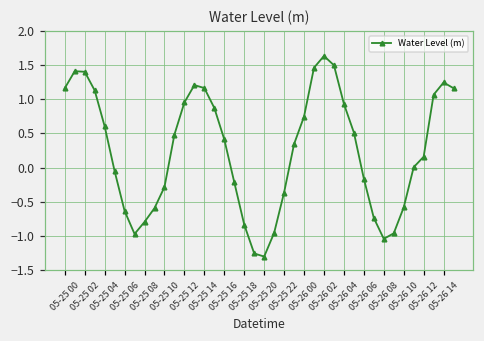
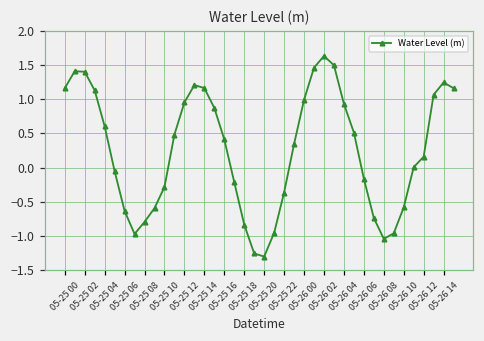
  {
    "05-25 00": 1.2,
    "05-25 02": 1.4,
    "05-25 04": 0.6,
    "05-25 06": -0.6,
    "05-25 08": -0.8,
    "05-25 10": -0.3,
    "05-25 12": 1.0,
    "05-25 14": 1.2,
    "05-25 16": 0.4,
    "05-25 18": -0.8,
    "05-25 20": -1.3,
    "05-25 22": -0.4,
-   "05-26 00": 0.7,
+   "05-26 00": 1.0,
    "05-26 02": 1.6,
    "05-26 04": 0.9,
    "05-26 06": -0.2,
    "05-26 08": -1.0,
    "05-26 10": -0.6,
    "05-26 12": 0.2,
    "05-26 14": 1.2
  }
